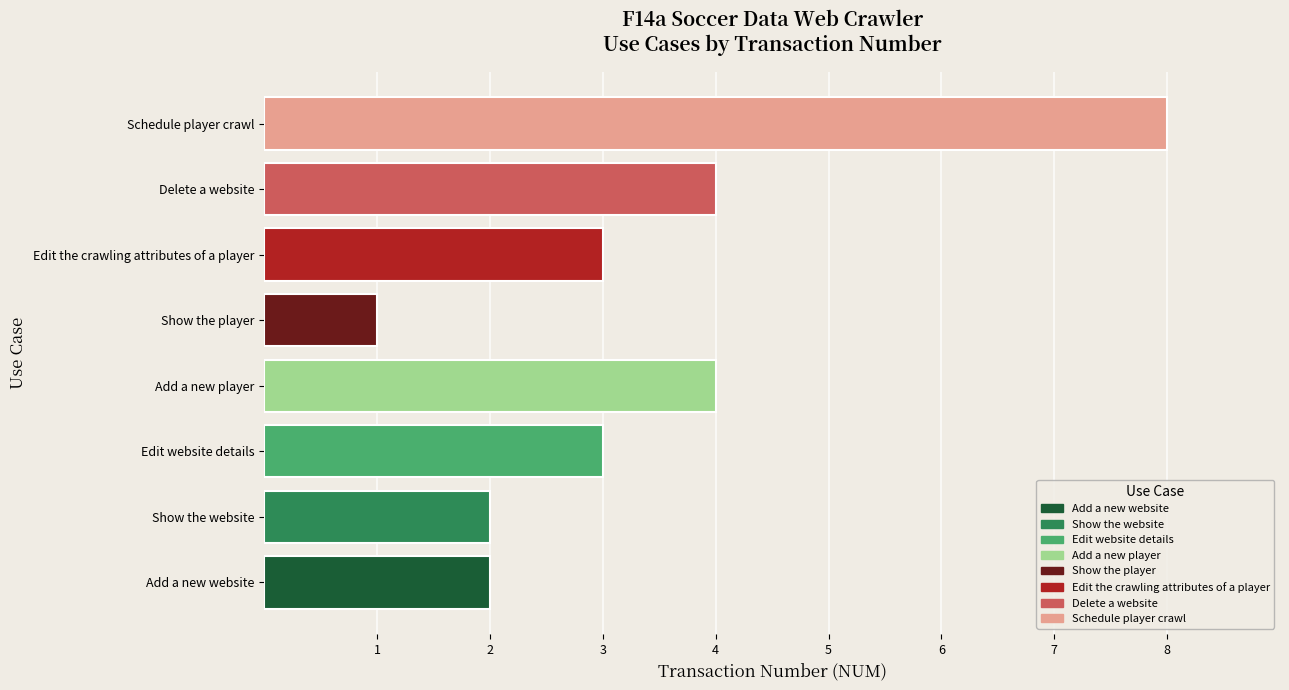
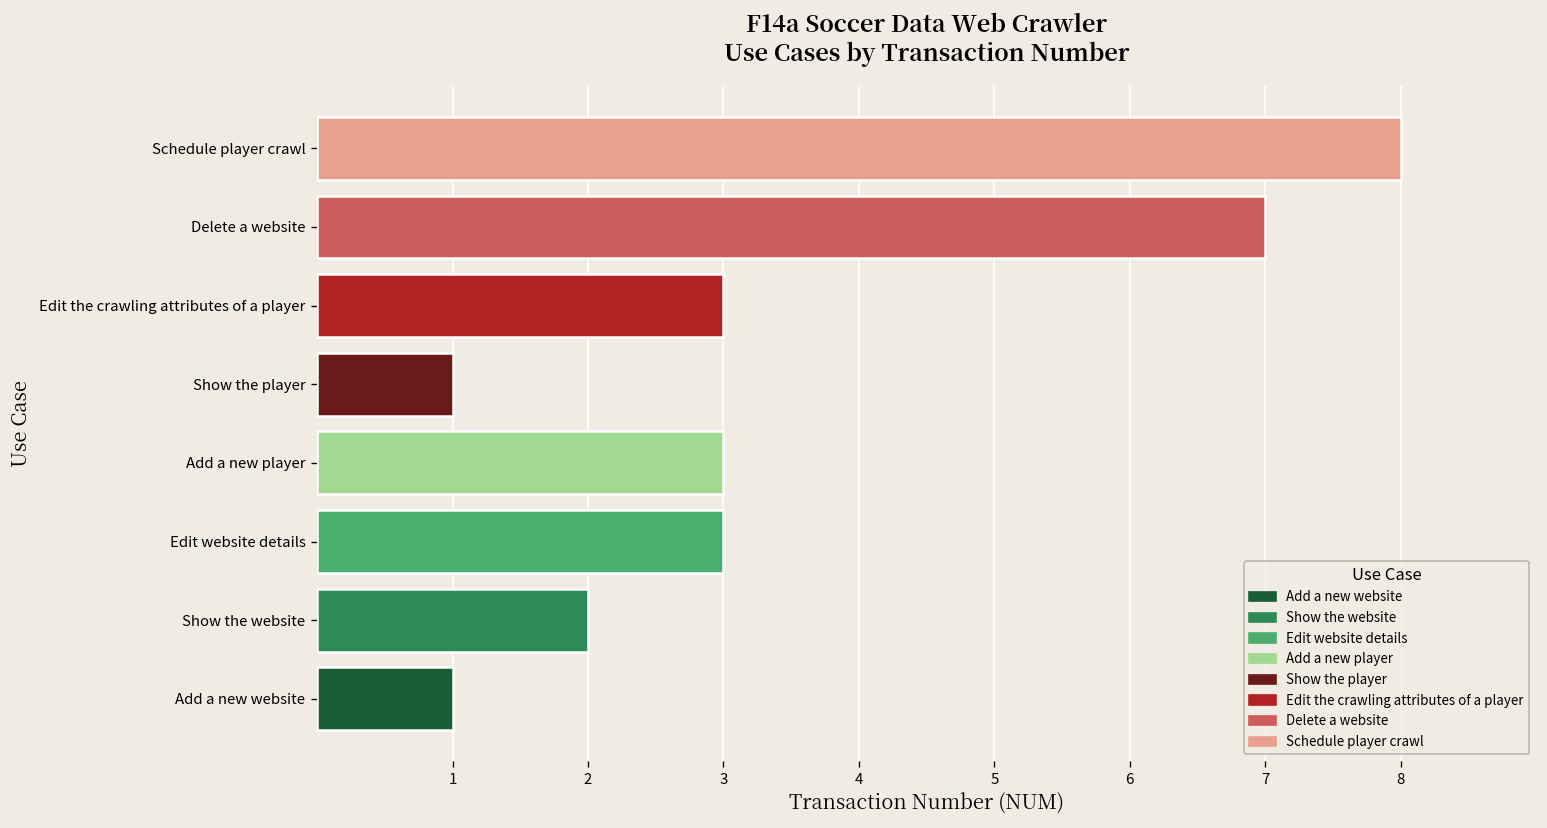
  {
    "Schedule player crawl": 8,
-   "Delete a website": 4,
+   "Delete a website": 7,
    "Edit the crawling attributes of a player": 3,
    "Show the player": 1,
-   "Add a new player": 4,
+   "Add a new player": 3,
    "Edit website details": 3,
    "Show the website": 2,
-   "Add a new website": 2
+   "Add a new website": 1
  }
